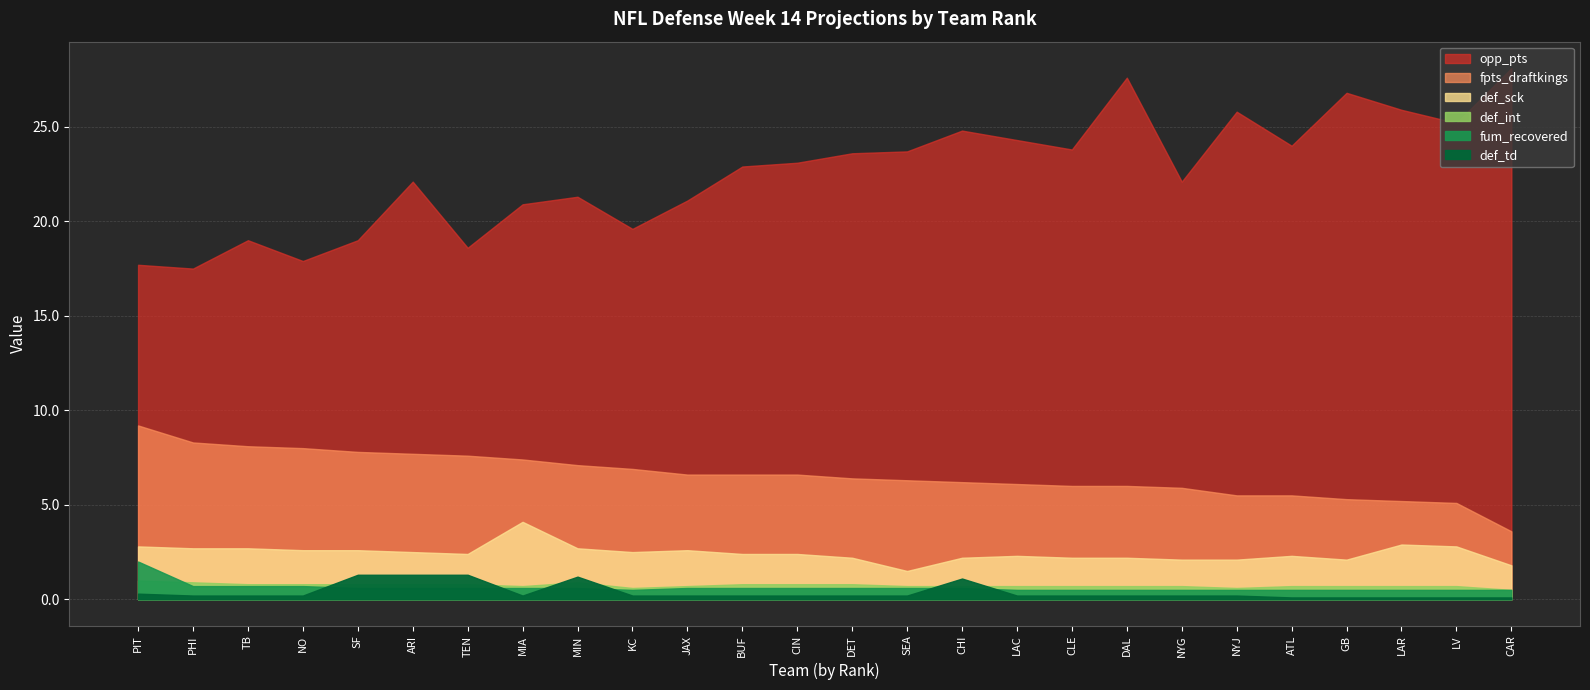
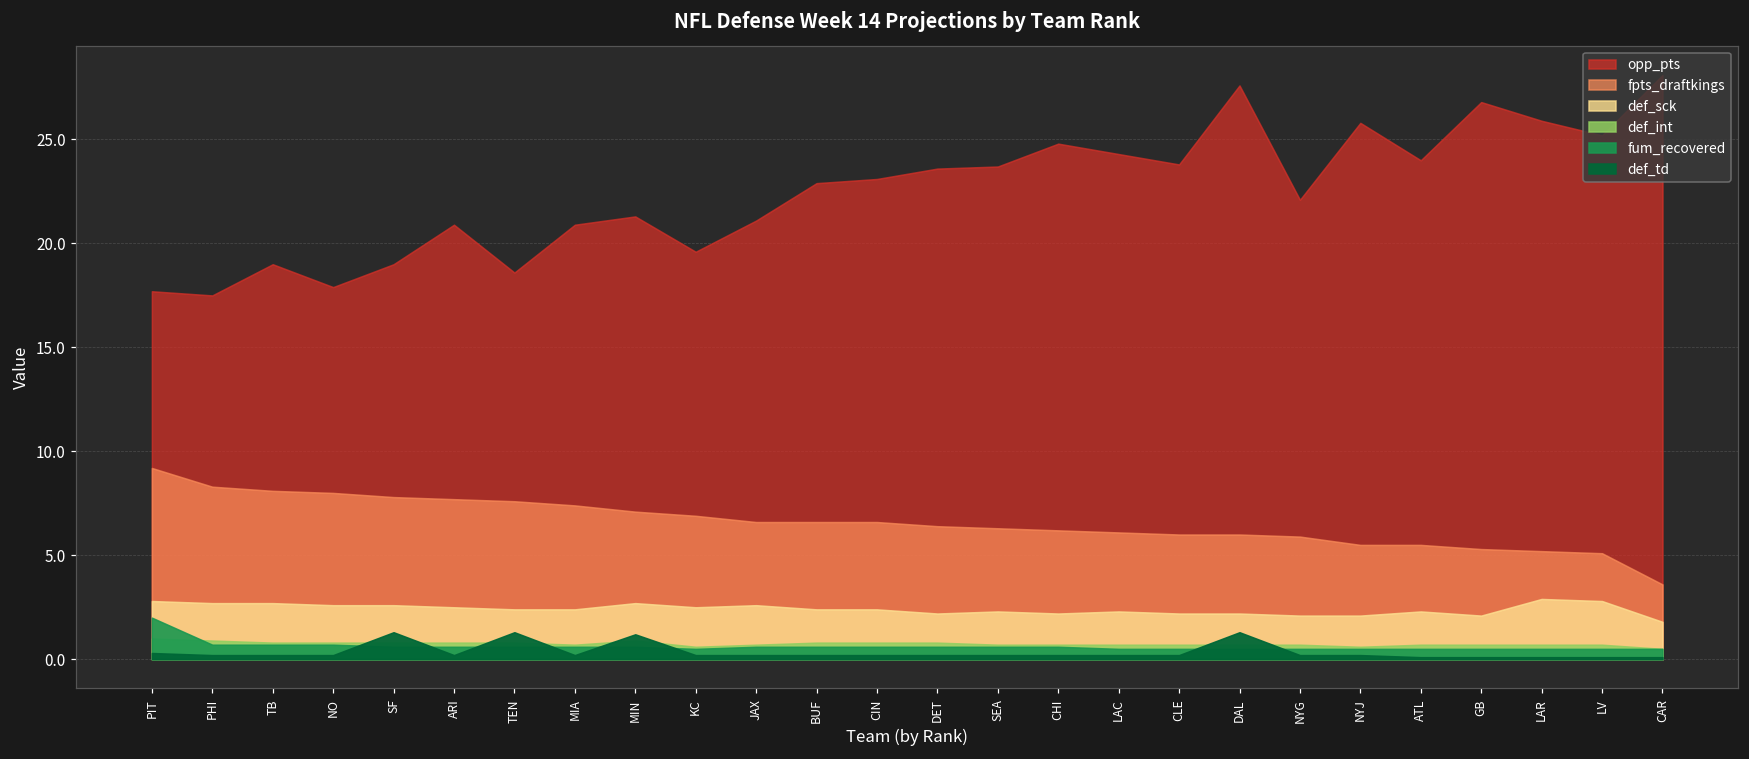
  {
    "opp_pts": {
      "PIT": 17.7,
      "PHI": 17.5,
      "TB": 19.0,
      "NO": 17.9,
      "SF": 19.0,
-     "ARI": 22.1,
+     "ARI": 20.9,
      "TEN": 18.6,
      "MIA": 20.9,
      "MIN": 21.3,
      "KC": 19.6,
      "JAX": 21.1,
      "BUF": 22.9,
      "CIN": 23.1,
      "DET": 23.6,
      "SEA": 23.7,
      "CHI": 24.8,
      "LAC": 24.3,
      "CLE": 23.8,
      "DAL": 27.6,
      "NYG": 22.1,
      "NYJ": 25.8,
      "ATL": 24.0,
      "GB": 26.8,
      "LAR": 25.9
    },
    "fpts_draftkings": {
      "PIT": 9.2,
      "PHI": 8.3,
      "TB": 8.1,
      "NO": 8.0,
      "SF": 7.8,
      "ARI": 7.7,
      "TEN": 7.6,
      "MIA": 7.4,
      "MIN": 7.1,
      "KC": 6.9,
      "JAX": 6.6,
      "BUF": 6.6,
      "CIN": 6.6,
      "DET": 6.4,
      "SEA": 6.3,
      "CHI": 6.2,
      "LAC": 6.1,
      "CLE": 6.0,
      "DAL": 6.0,
      "NYG": 5.9,
      "NYJ": 5.5,
      "ATL": 5.5,
      "GB": 5.3,
      "LAR": 5.2,
      "LV": 5.1,
      "CAR": 3.6
    },
    "def_sck": {
      "PIT": 2.8,
      "PHI": 2.7,
      "TB": 2.7,
      "NO": 2.6,
      "SF": 2.6,
      "ARI": 2.5,
      "TEN": 2.4,
-     "MIA": 4.1,
+     "MIA": 2.4,
      "MIN": 2.7,
      "KC": 2.5,
      "JAX": 2.6,
      "BUF": 2.4,
      "CIN": 2.4,
      "DET": 2.2,
-     "SEA": 1.5,
+     "SEA": 2.3,
      "CHI": 2.2,
      "LAC": 2.3,
      "CLE": 2.2,
      "DAL": 2.2,
      "NYG": 2.1,
      "NYJ": 2.1,
      "ATL": 2.3,
      "GB": 2.1,
      "LAR": 2.9,
      "LV": 2.8,
      "CAR": 1.8
    },
    "def_int": {
      "PIT": 1.0,
      "PHI": 0.9,
      "SF": 0.8,
      "ARI": 0.8,
      "TEN": 0.8,
      "MIN": 0.9,
      "BUF": 0.8,
      "CIN": 0.8,
      "DET": 0.8,
      "LAC": 0.7,
      "CLE": 0.7,
      "DAL": 0.7,
      "NYG": 0.7,
      "ATL": 0.7,
      "GB": 0.7,
      "LAR": 0.7,
      "LV": 0.7
    },
    "fum_recovered": {
      "PIT": 2.0,
      "PHI": 0.7,
      "SF": 0.6,
      "ARI": 0.6,
      "TEN": 0.6,
      "MIN": 0.6,
      "BUF": 0.6,
      "CIN": 0.6,
      "DET": 0.6,
      "LAC": 0.5,
      "CLE": 0.5,
      "DAL": 0.5,
      "NYG": 0.5,
      "ATL": 0.5,
      "GB": 0.5,
      "LAR": 0.5,
      "LV": 0.5
    },
    "def_td": {
      "PIT": 0.3,
      "PHI": 0.2,
      "TB": 0.2,
      "NO": 0.2,
      "SF": 1.3,
-     "ARI": 1.3,
+     "ARI": 0.2,
      "TEN": 1.3,
      "MIA": 0.2,
      "MIN": 1.2,
      "KC": 0.2,
      "JAX": 0.2,
      "BUF": 0.2,
      "CIN": 0.2,
      "DET": 0.2,
      "SEA": 0.2,
-     "CHI": 1.1,
+     "CHI": 0.2,
      "LAC": 0.2,
      "CLE": 0.2,
-     "DAL": 0.2,
+     "DAL": 1.3,
      "NYG": 0.2,
      "NYJ": 0.2
    }
  }
